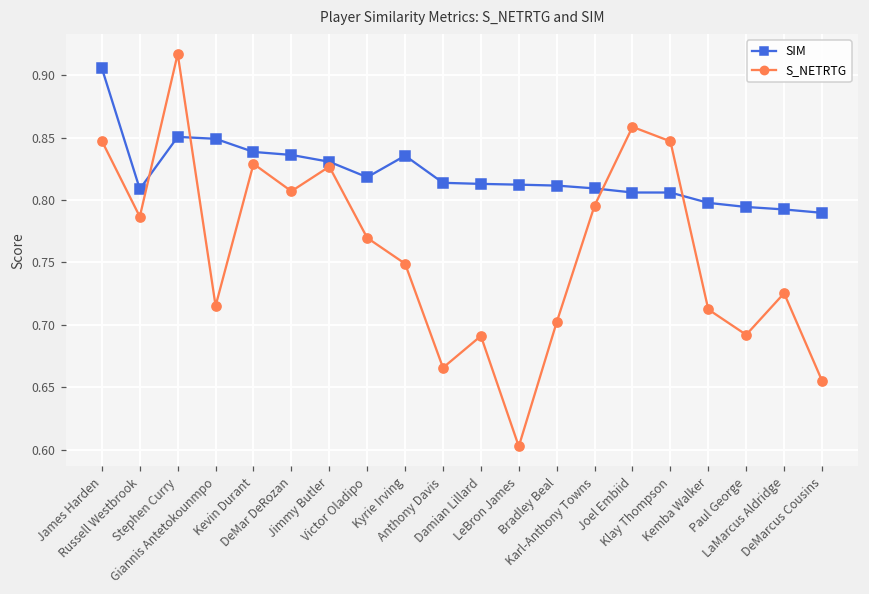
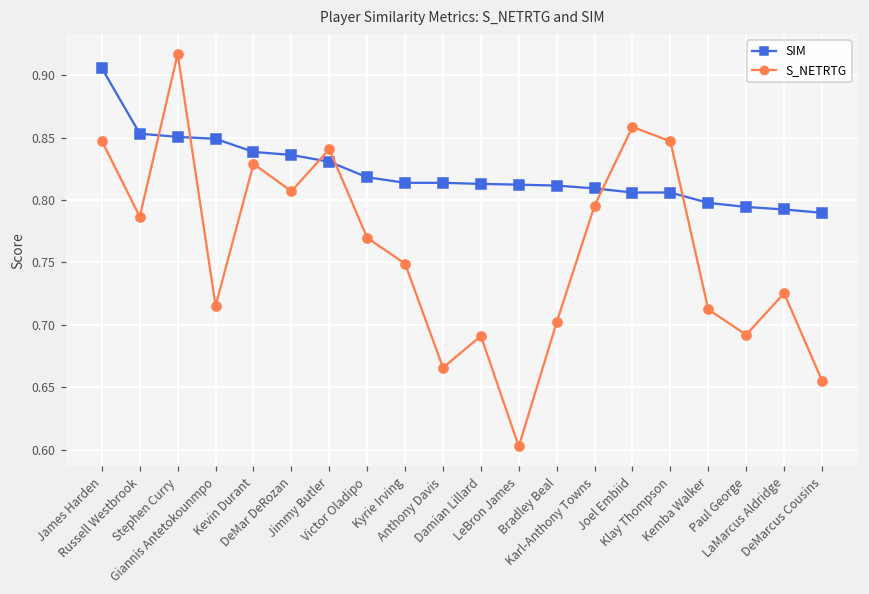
  {
    "SIM": {
      "James Harden": 0.906,
-     "Russell Westbrook": 0.809,
+     "Russell Westbrook": 0.853,
      "Stephen Curry": 0.851,
      "Giannis Antetokounmpo": 0.849,
      "Kevin Durant": 0.839,
      "DeMar DeRozan": 0.836,
      "Jimmy Butler": 0.831,
      "Victor Oladipo": 0.818,
-     "Kyrie Irving": 0.836,
+     "Kyrie Irving": 0.814,
      "Anthony Davis": 0.814,
      "Damian Lillard": 0.813,
      "LeBron James": 0.812,
      "Bradley Beal": 0.812,
      "Karl-Anthony Towns": 0.809,
      "Joel Embiid": 0.806,
      "Klay Thompson": 0.806,
      "Kemba Walker": 0.798,
      "Paul George": 0.794,
      "LaMarcus Aldridge": 0.792,
      "DeMarcus Cousins": 0.790
    },
    "S_NETRTG": {
      "James Harden": 0.847,
      "Russell Westbrook": 0.787,
      "Stephen Curry": 0.917,
      "Giannis Antetokounmpo": 0.715,
      "Kevin Durant": 0.829,
      "DeMar DeRozan": 0.807,
-     "Jimmy Butler": 0.827,
+     "Jimmy Butler": 0.841,
      "Victor Oladipo": 0.770,
      "Kyrie Irving": 0.749,
      "Anthony Davis": 0.666,
      "Damian Lillard": 0.691,
      "LeBron James": 0.602,
      "Bradley Beal": 0.702,
      "Karl-Anthony Towns": 0.796,
      "Joel Embiid": 0.859,
      "Klay Thompson": 0.847,
      "Kemba Walker": 0.712,
      "Paul George": 0.692,
      "LaMarcus Aldridge": 0.725,
      "DeMarcus Cousins": 0.655
    }
  }
